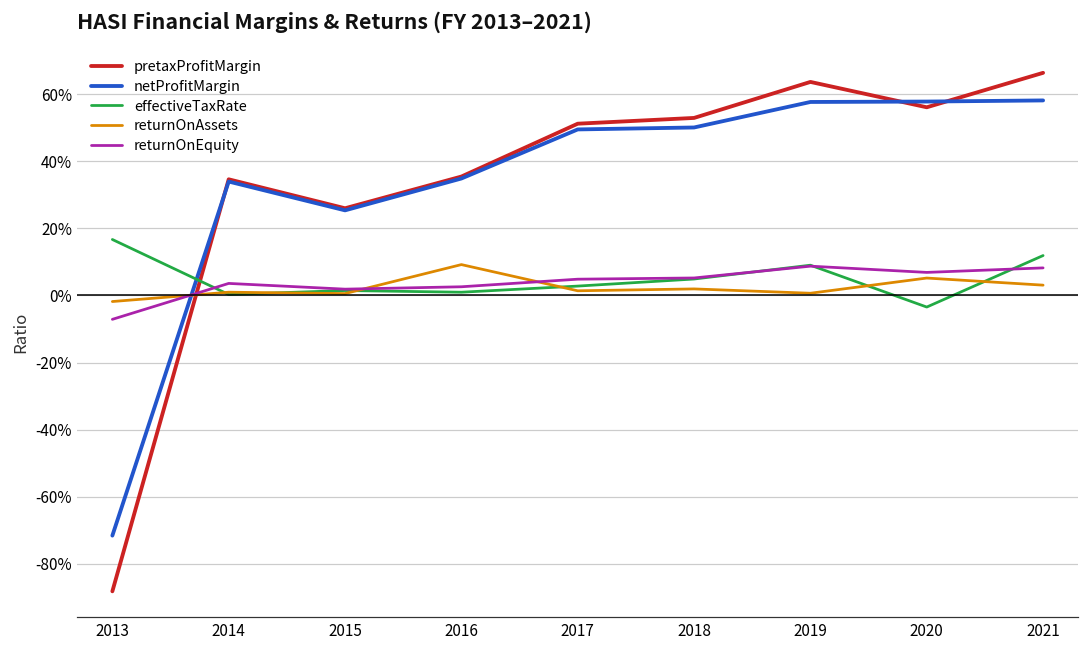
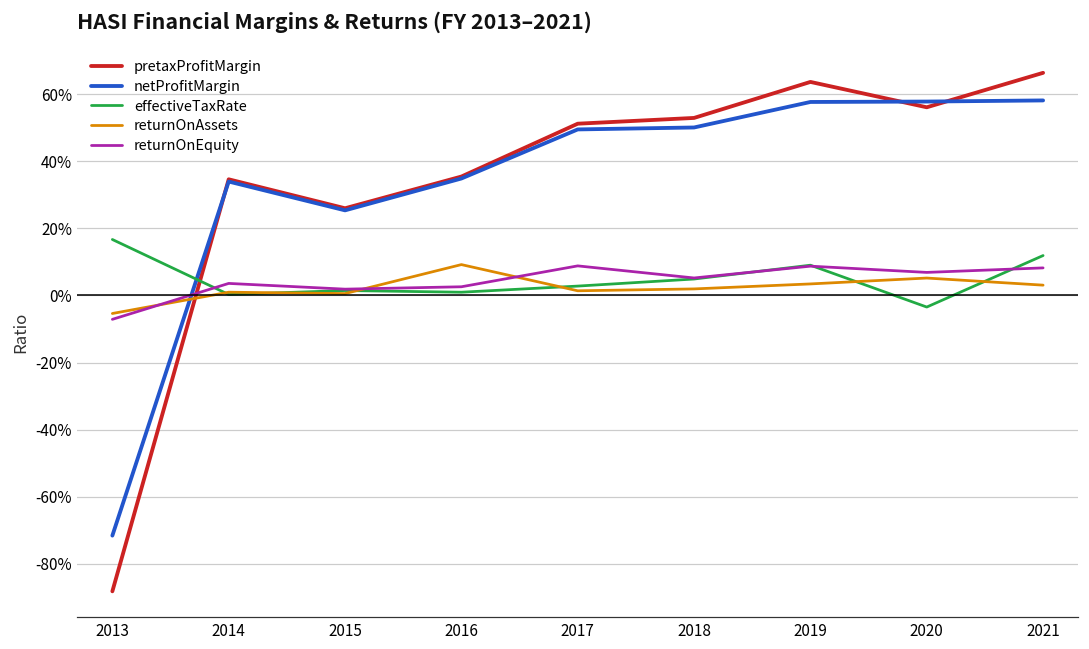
  {
    "pretaxProfitMargin": {
      "2013": "-88%",
      "2017": "51%",
      "2018": "53%",
      "2019": "64%",
      "2020": "56%",
      "2021": "66%"
    },
    "netProfitMargin": {
      "2013": "-72%",
      "2017": "49%",
      "2018": "50%",
      "2019": "58%",
      "2020": "58%",
      "2021": "58%"
    },
    "effectiveTaxRate": {
      "2013": "17%",
      "2016": "1%",
      "2017": "3%",
      "2020": "-3%",
      "2021": "12%"
    },
    "returnOnAssets": {
-     "2013": "-2%",
+     "2013": "-5%",
      "2015": "1%",
      "2016": "9%",
      "2017": "1%",
      "2018": "2%",
-     "2019": "1%",
+     "2019": "3%",
      "2020": "5%",
      "2021": "3%"
    },
    "returnOnEquity": {
      "2013": "-7%",
      "2014": "4%",
      "2016": "3%",
-     "2017": "5%",
+     "2017": "9%",
      "2020": "7%",
      "2021": "8%"
    }
  }
